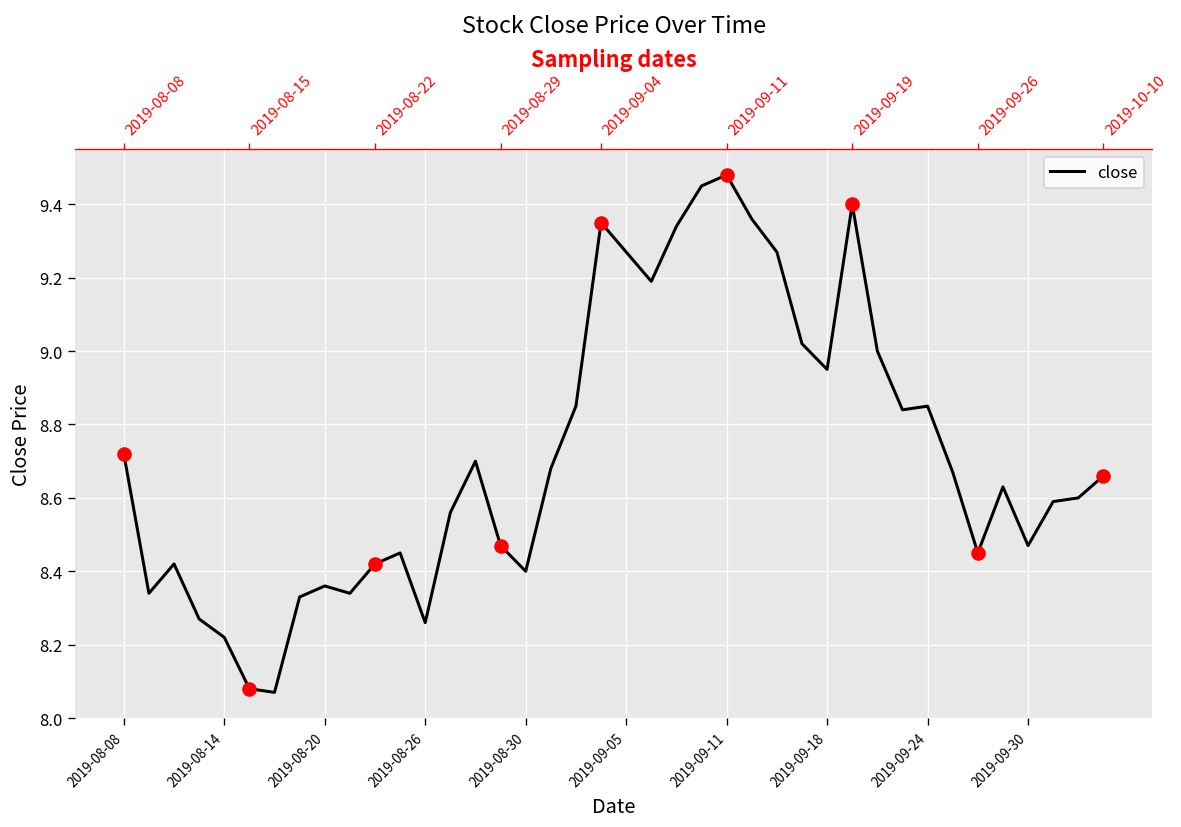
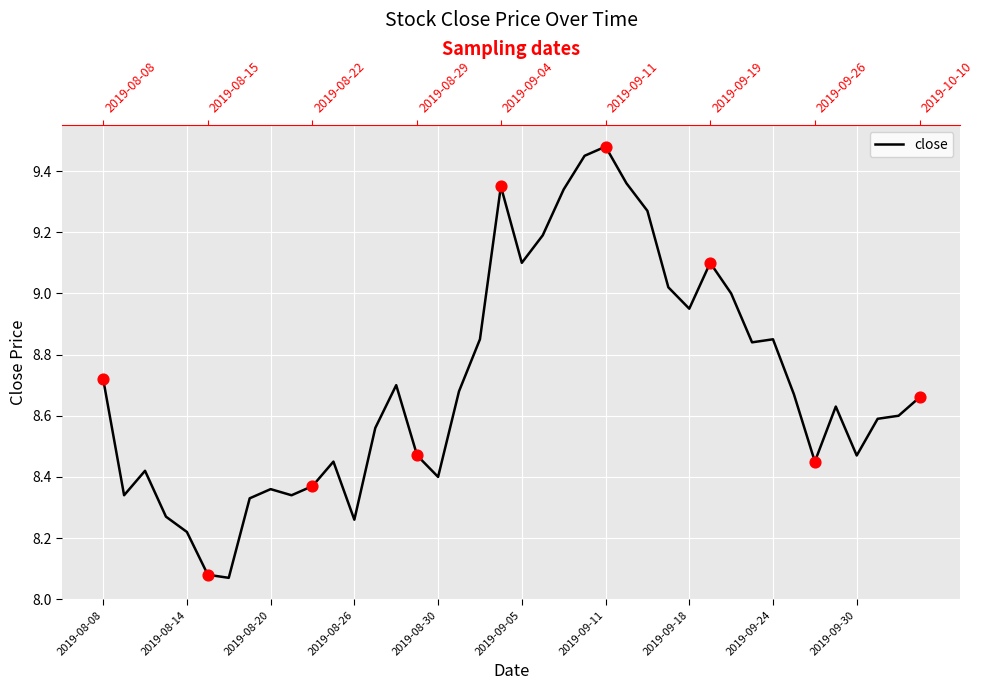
  {
    "close": {
      "2019-08-14": 8.22,
      "2019-08-20": 8.36,
-     "2019-08-22": 8.42,
+     "2019-08-22": 8.37,
      "2019-08-26": 8.26,
      "2019-08-30": 8.40,
-     "2019-09-05": 9.27,
+     "2019-09-05": 9.10,
      "2019-09-18": 8.95,
-     "2019-09-19": 9.4,
+     "2019-09-19": 9.1,
      "2019-09-24": 8.85,
      "2019-09-30": 8.47
    }
  }
